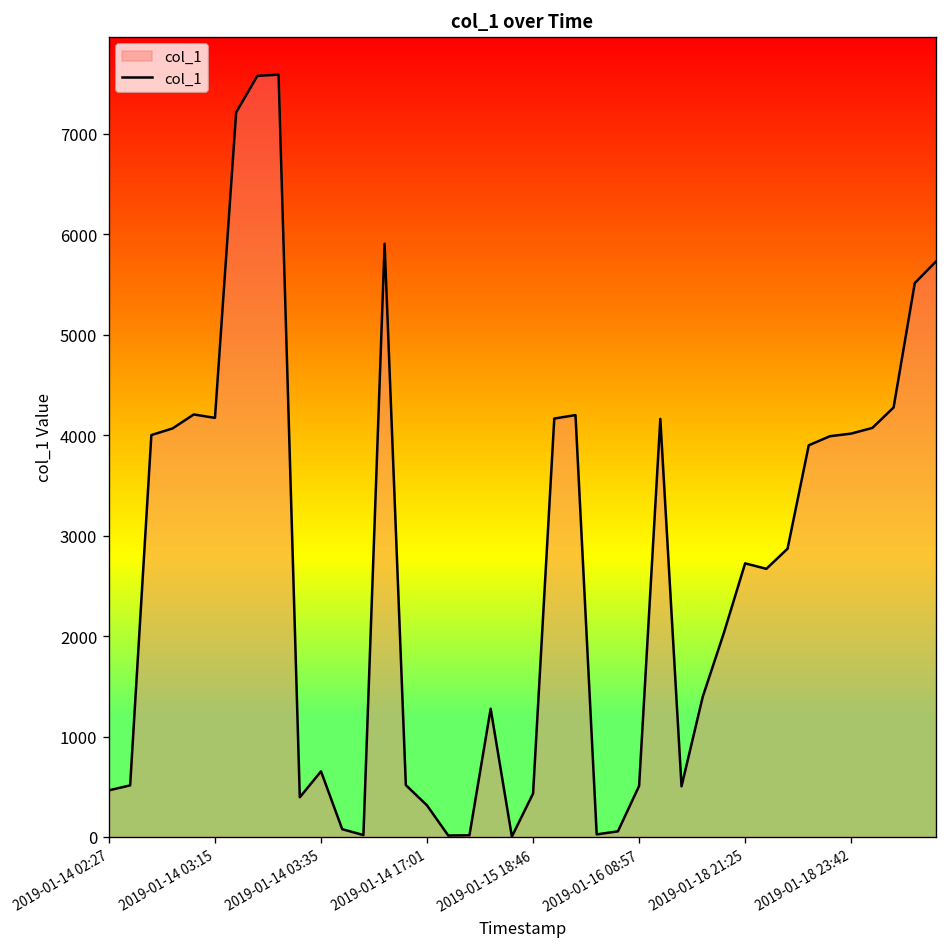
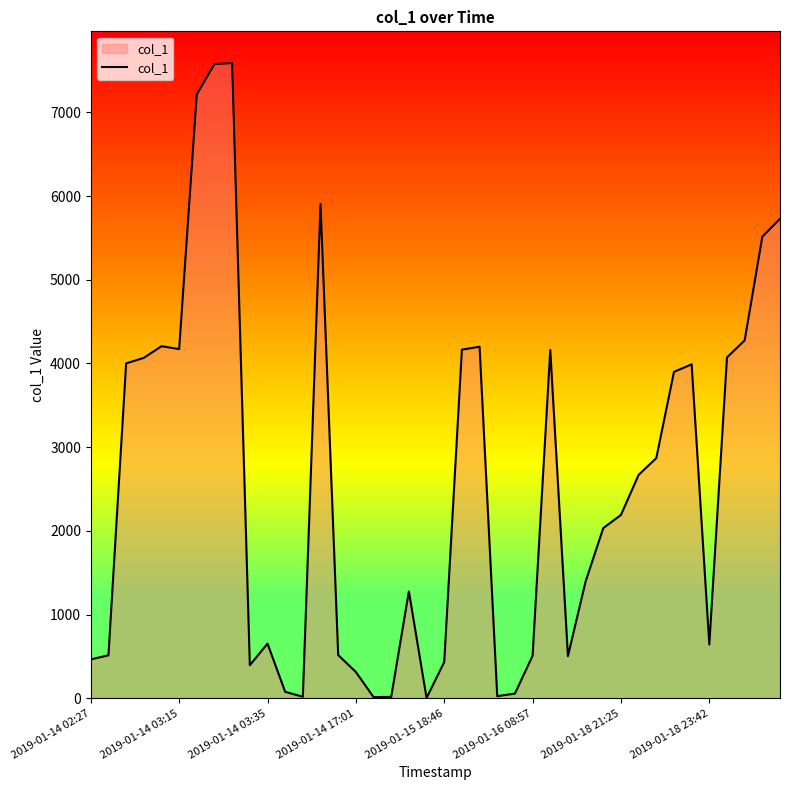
  {
    "2019-01-14 02:27": 500,
    "2019-01-14 03:35": 700,
    "2019-01-14 17:01": 300,
    "2019-01-15 18:46": 400,
    "2019-01-16 08:57": 500,
-   "2019-01-18 21:25": 2700,
-   "2019-01-18 23:42": 4000
+   "2019-01-18 21:25": 2200,
+   "2019-01-18 23:42": 600
  }
